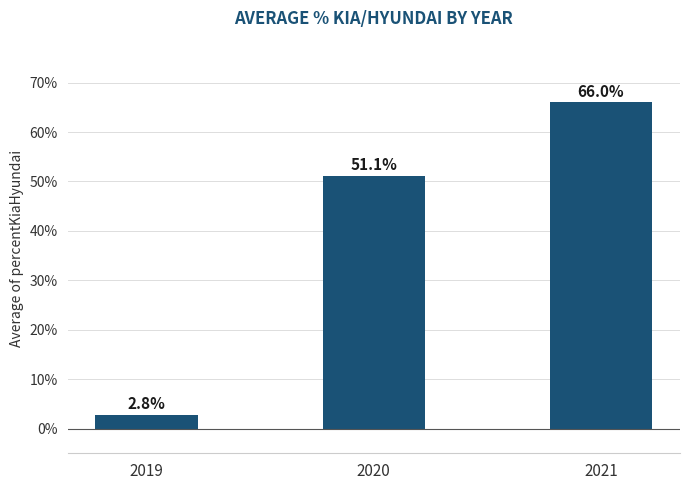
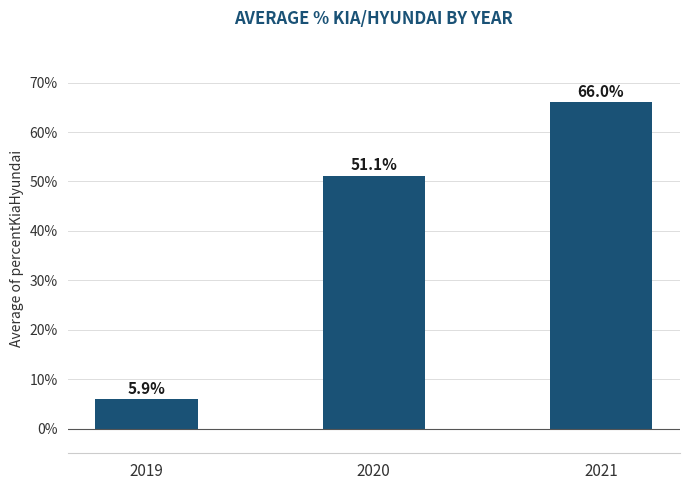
  {
-   "2019": "2.8%",
+   "2019": "5.9%",
    "2020": "51.1%",
    "2021": "66.0%"
  }
